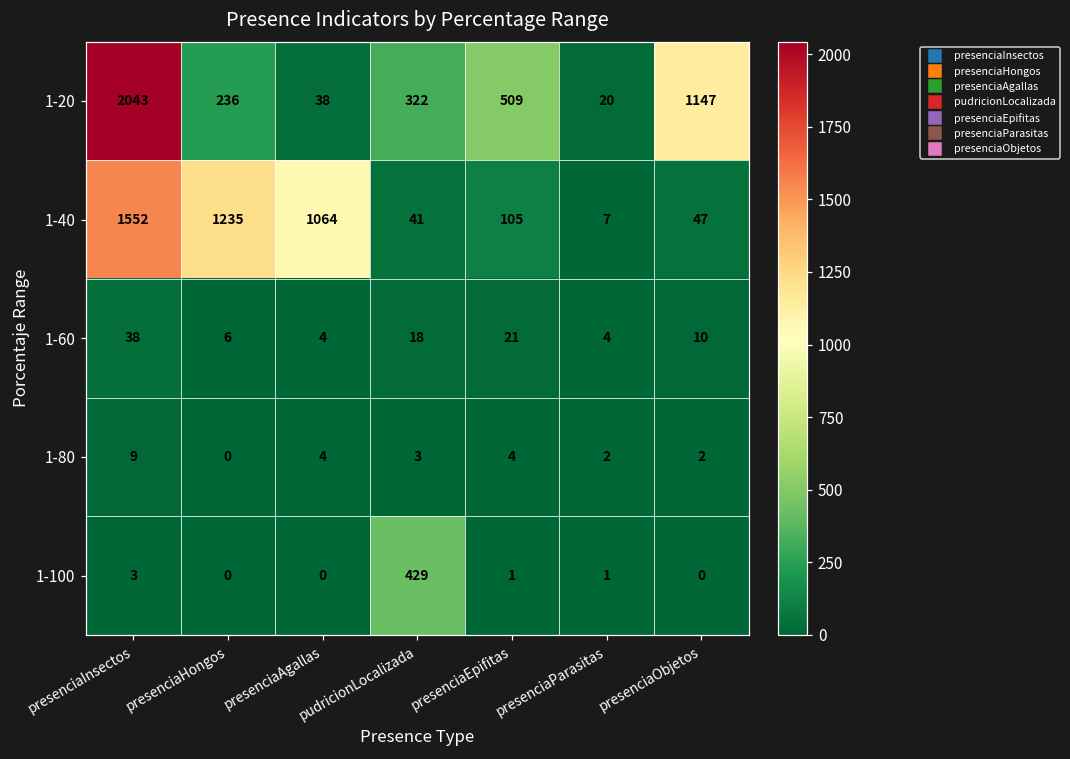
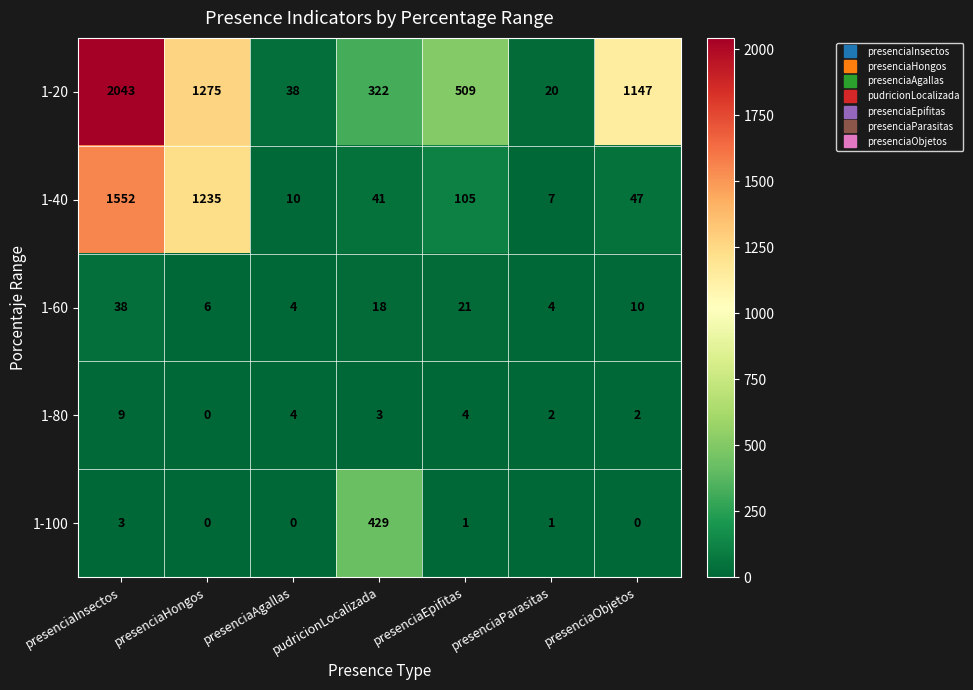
  {
    "1-20": {
      "presenciaInsectos": 2043,
-     "presenciaHongos": 236,
+     "presenciaHongos": 1275,
      "presenciaAgallas": 38,
      "pudricionLocalizada": 322,
      "presenciaEpifitas": 509,
      "presenciaParasitas": 20,
      "presenciaObjetos": 1147
    },
    "1-40": {
      "presenciaInsectos": 1552,
      "presenciaHongos": 1235,
-     "presenciaAgallas": 1064,
+     "presenciaAgallas": 10,
      "pudricionLocalizada": 41,
      "presenciaEpifitas": 105,
      "presenciaParasitas": 7,
      "presenciaObjetos": 47
    },
    "1-60": {
      "presenciaInsectos": 38,
      "presenciaHongos": 6,
      "presenciaAgallas": 4,
      "pudricionLocalizada": 18,
      "presenciaEpifitas": 21,
      "presenciaParasitas": 4,
      "presenciaObjetos": 10
    },
    "1-80": {
      "presenciaInsectos": 9,
      "presenciaHongos": 0,
      "presenciaAgallas": 4,
      "pudricionLocalizada": 3,
      "presenciaEpifitas": 4,
      "presenciaParasitas": 2,
      "presenciaObjetos": 2
    },
    "1-100": {
      "presenciaInsectos": 3,
      "presenciaHongos": 0,
      "presenciaAgallas": 0,
      "pudricionLocalizada": 429,
      "presenciaEpifitas": 1,
      "presenciaParasitas": 1,
      "presenciaObjetos": 0
    }
  }
